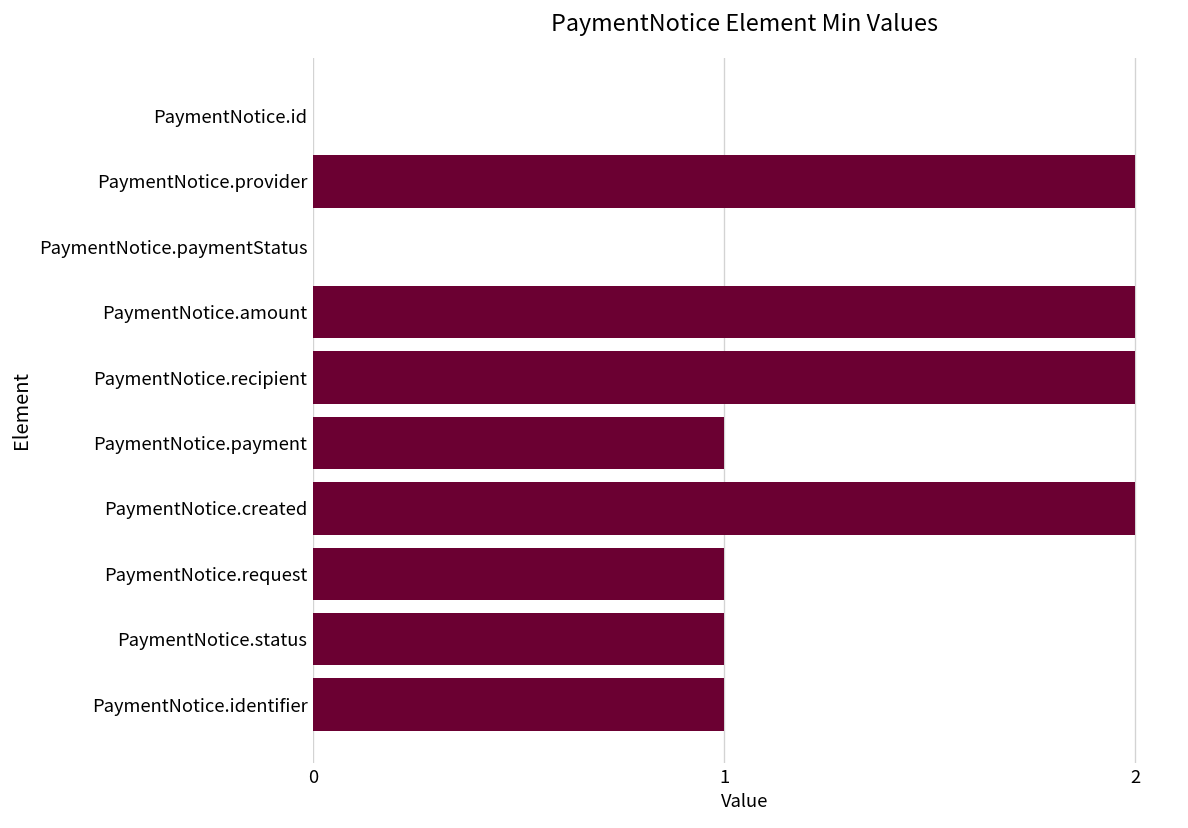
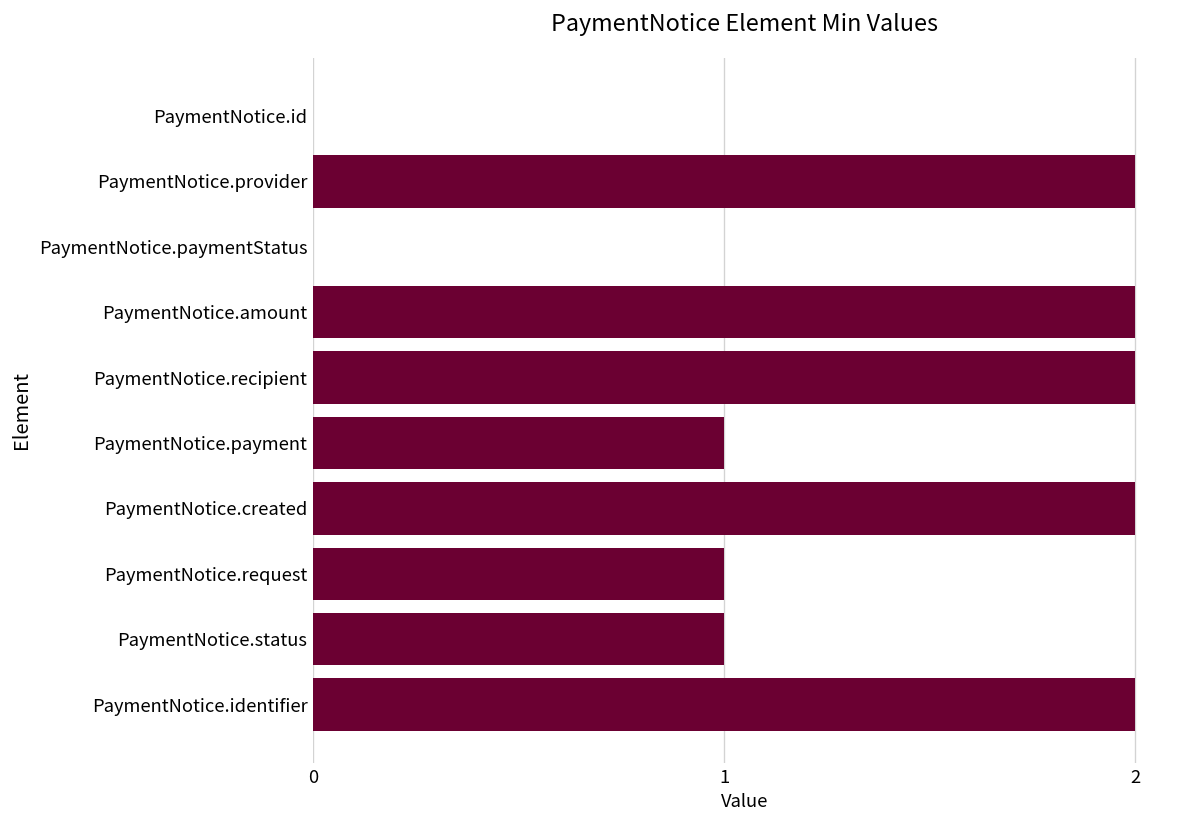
  {
    "PaymentNotice.id": 0,
    "PaymentNotice.provider": 2,
    "PaymentNotice.paymentStatus": 0,
    "PaymentNotice.amount": 2,
    "PaymentNotice.recipient": 2,
    "PaymentNotice.payment": 1,
    "PaymentNotice.created": 2,
    "PaymentNotice.request": 1,
    "PaymentNotice.status": 1,
-   "PaymentNotice.identifier": 1
+   "PaymentNotice.identifier": 2
  }
